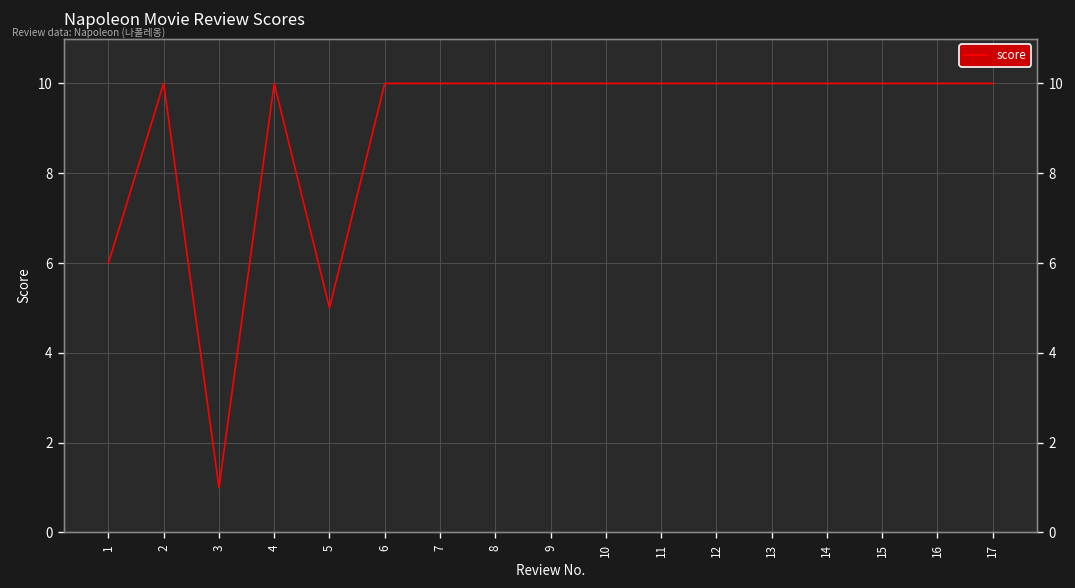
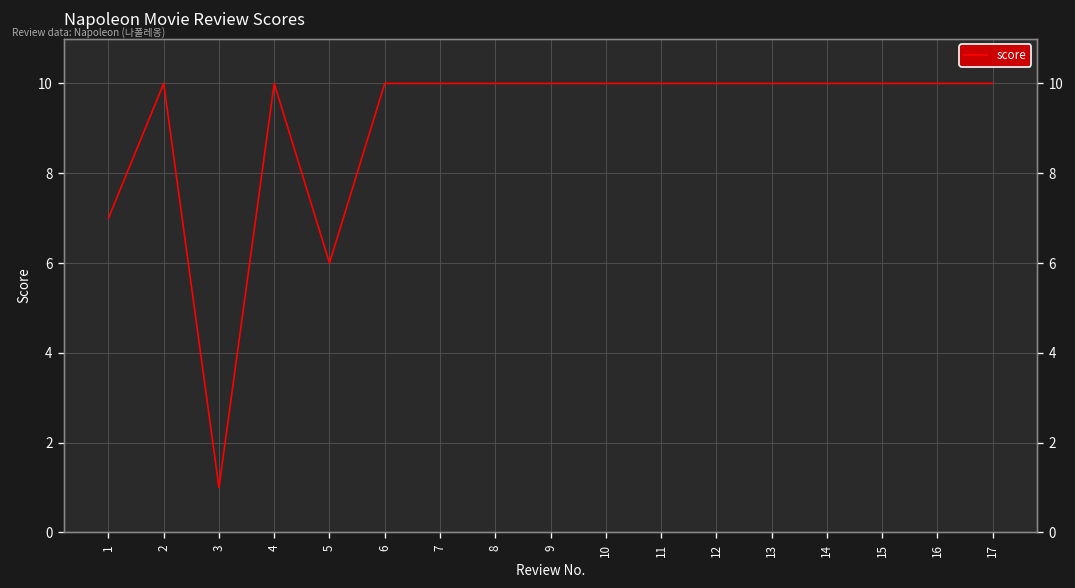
  {
-   "1": 6,
+   "1": 7,
    "2": 10,
    "3": 1,
    "4": 10,
-   "5": 5,
+   "5": 6,
    "6": 10,
    "7": 10,
    "8": 10,
    "9": 10,
    "10": 10,
    "11": 10,
    "12": 10,
    "13": 10,
    "14": 10,
    "15": 10,
    "16": 10,
    "17": 10
  }
